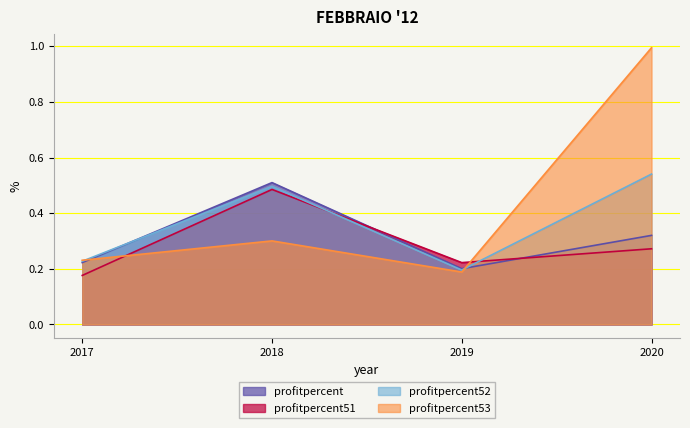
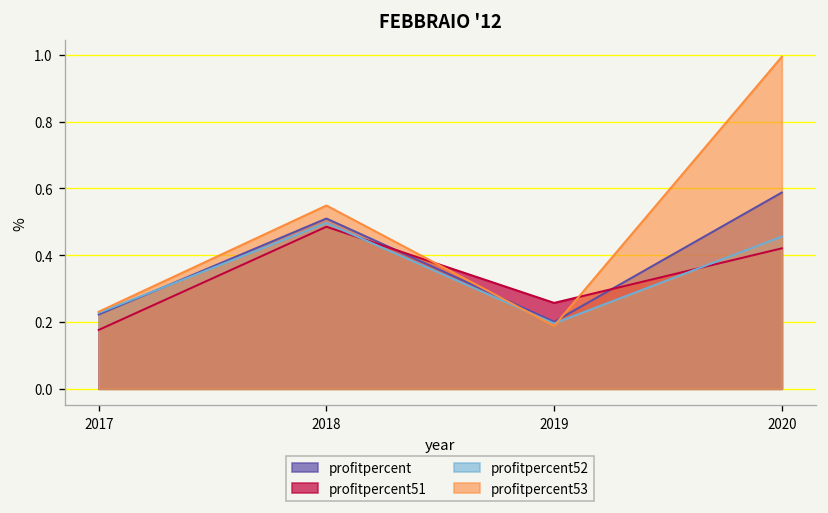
  {
    "profitpercent": {
      "2018": 0.51,
-     "2020": 0.32
+     "2020": 0.59
    },
    "profitpercent51": {
      "2017": 0.18,
      "2018": 0.49,
-     "2019": 0.22,
-     "2020": 0.27
+     "2019": 0.26,
+     "2020": 0.42
    },
    "profitpercent52": {
      "2018": 0.50,
-     "2020": 0.54
+     "2020": 0.46
    },
    "profitpercent53": {
-     "2018": 0.30,
+     "2018": 0.55,
      "2020": 0.99
    }
  }
